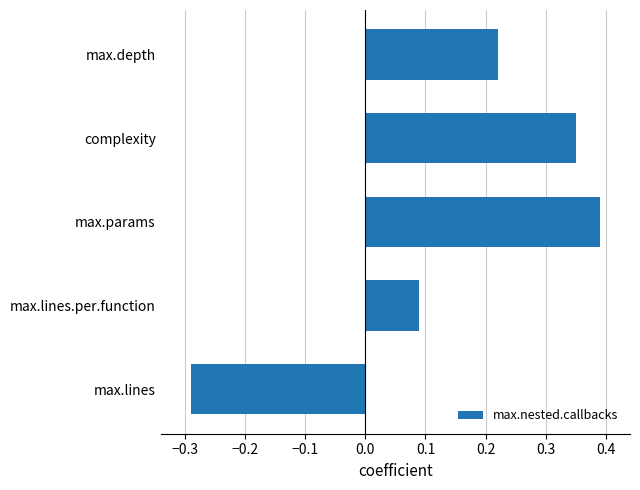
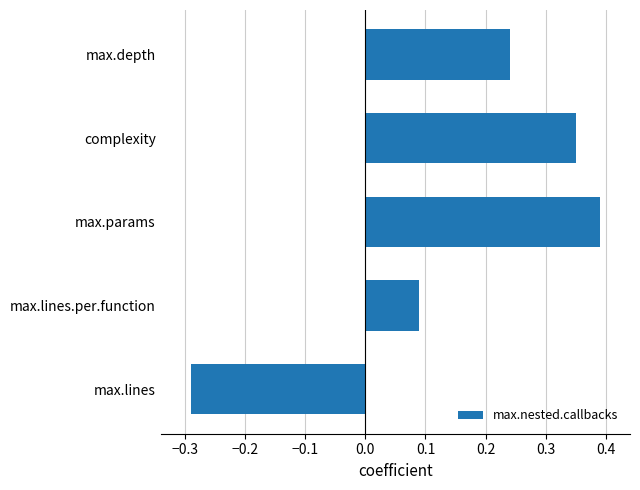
  {
-   "max.depth": 0.22,
+   "max.depth": 0.24,
    "complexity": 0.35,
    "max.params": 0.39,
    "max.lines.per.function": 0.09,
    "max.lines": -0.29
  }
